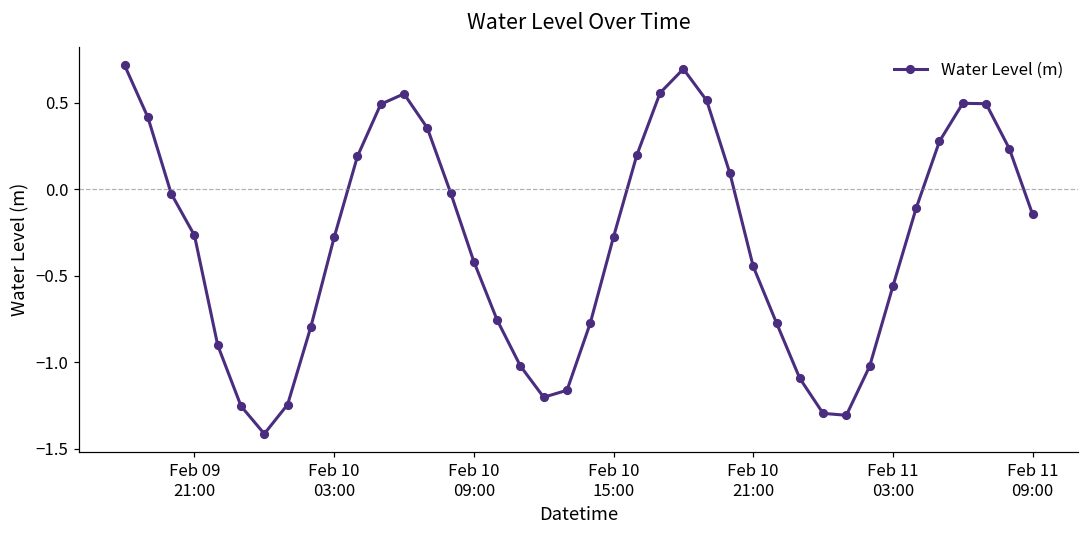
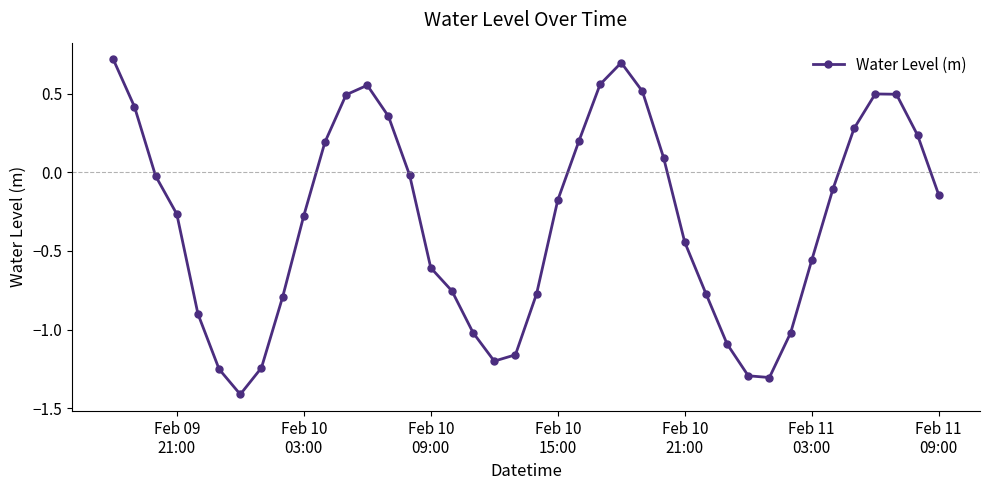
  {
    "Feb 09 21:00": -0.27,
    "Feb 10 03:00": -0.28,
-   "Feb 10 09:00": -0.42,
-   "Feb 10 15:00": -0.27,
+   "Feb 10 09:00": -0.61,
+   "Feb 10 15:00": -0.18,
    "Feb 10 21:00": -0.44,
    "Feb 11 03:00": -0.56,
    "Feb 11 09:00": -0.14
  }
